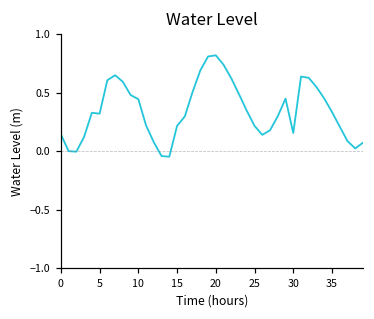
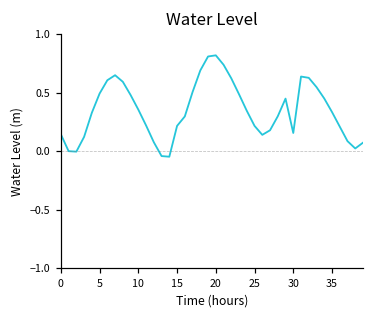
  {
    "0": 0.15,
-   "5": 0.32,
-   "10": 0.45,
+   "5": 0.49,
+   "10": 0.36,
    "15": 0.22,
    "20": 0.82,
    "25": 0.22,
    "30": 0.16,
    "35": 0.34
  }
